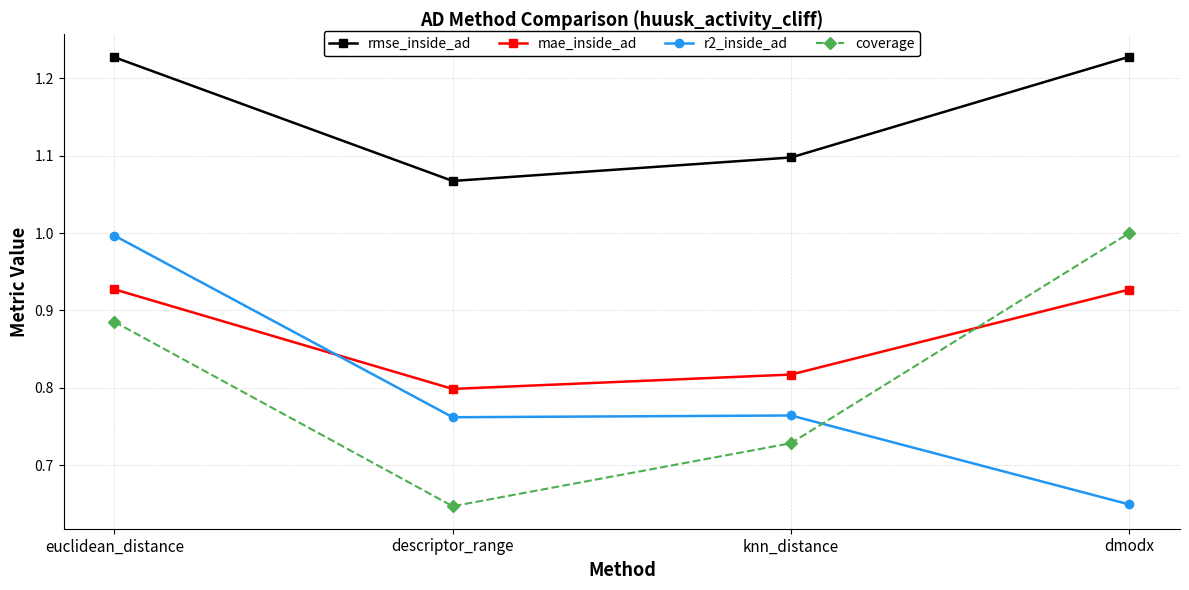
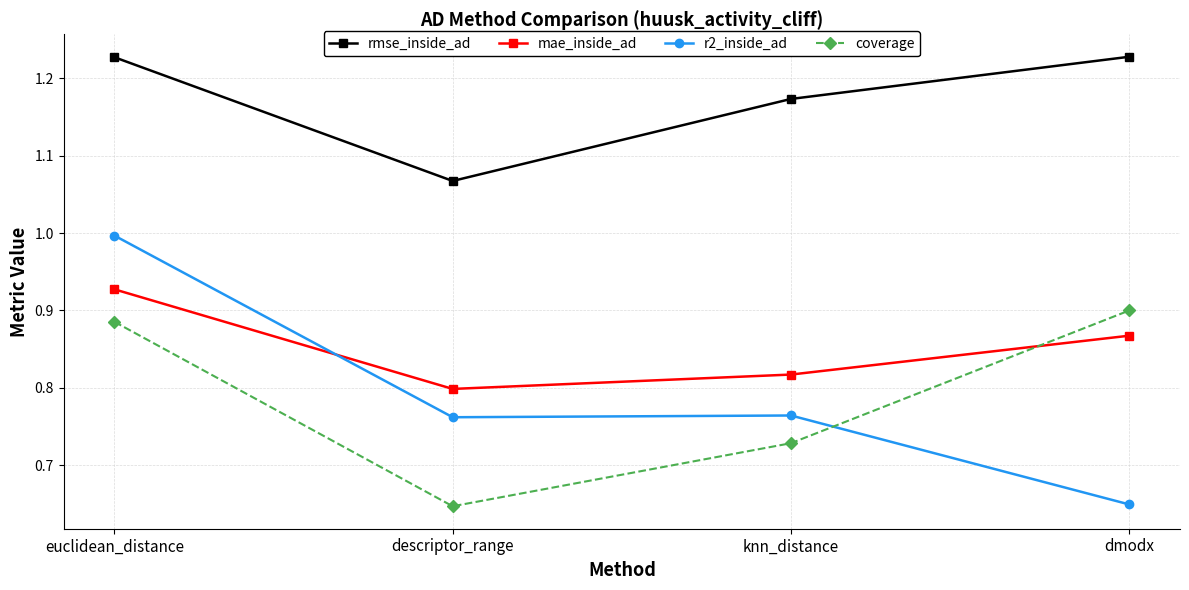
  {
    "rmse_inside_ad": {
      "euclidean_distance": 1.23,
      "descriptor_range": 1.07,
-     "knn_distance": 1.10,
+     "knn_distance": 1.17,
      "dmodx": 1.23
    },
    "mae_inside_ad": {
      "euclidean_distance": 0.93,
      "descriptor_range": 0.80,
      "knn_distance": 0.82,
-     "dmodx": 0.93
+     "dmodx": 0.87
    },
    "r2_inside_ad": {
      "euclidean_distance": 1.00,
      "descriptor_range": 0.76,
      "knn_distance": 0.76,
      "dmodx": 0.65
    },
    "coverage": {
      "euclidean_distance": 0.89,
      "descriptor_range": 0.65,
      "knn_distance": 0.73,
-     "dmodx": 1.0
+     "dmodx": 0.9
    }
  }
